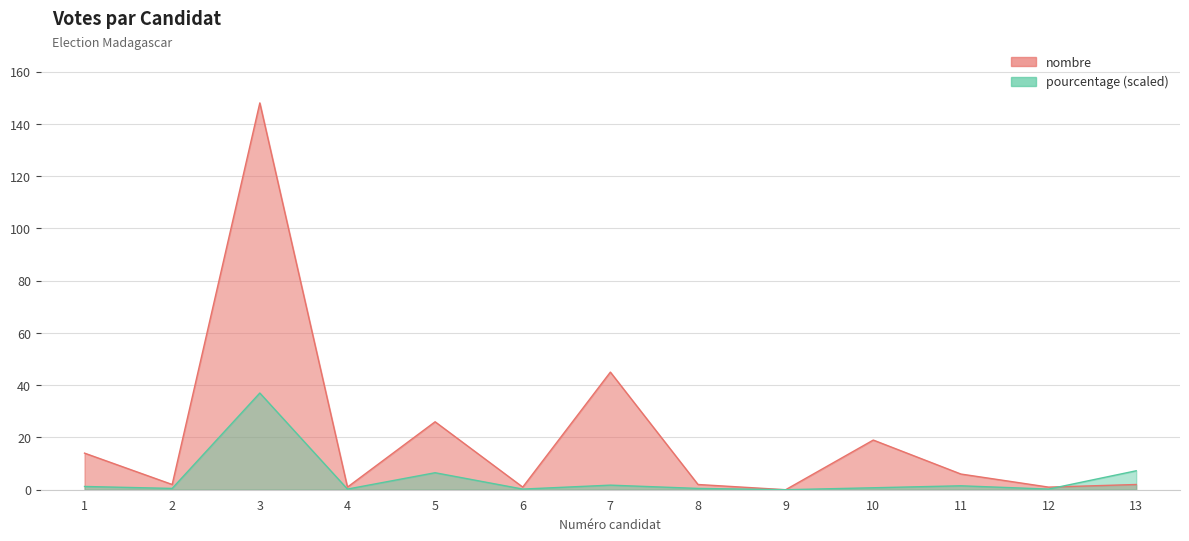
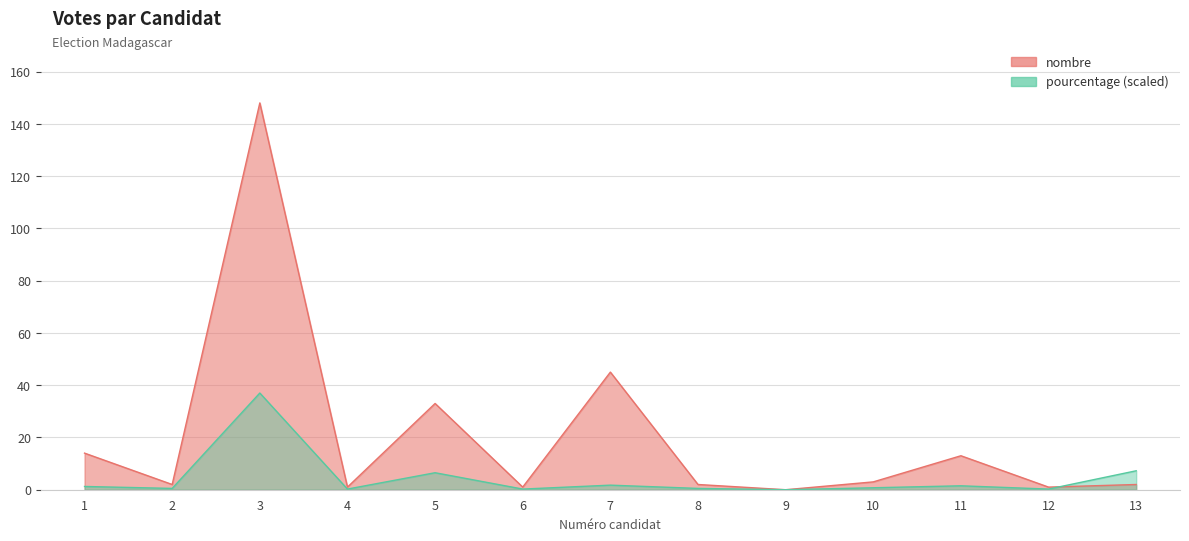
  {
    "nombre": {
      "1": 14,
      "2": 2,
      "3": 148,
-     "5": 26,
+     "5": 33,
      "7": 45,
      "8": 2,
-     "10": 19,
-     "11": 6,
+     "10": 3,
+     "11": 13,
      "13": 2
    },
    "pourcentage (scaled)": {
      "1": 1,
      "2": 1,
      "3": 37,
      "5": 7,
      "7": 2,
      "8": 1,
      "10": 1,
      "11": 2,
      "13": 7
    }
  }
